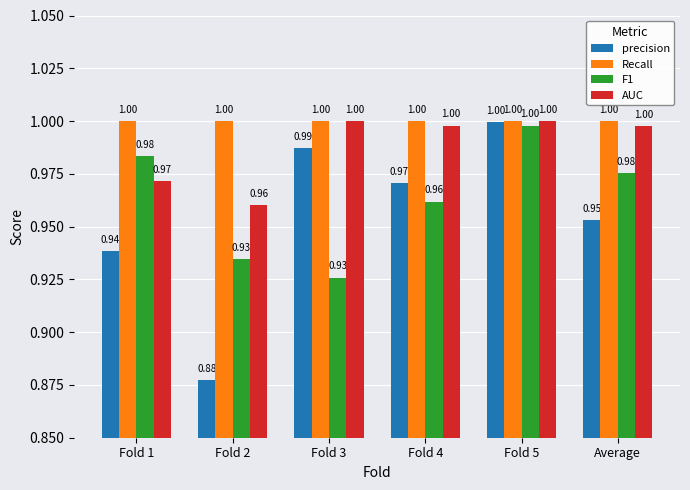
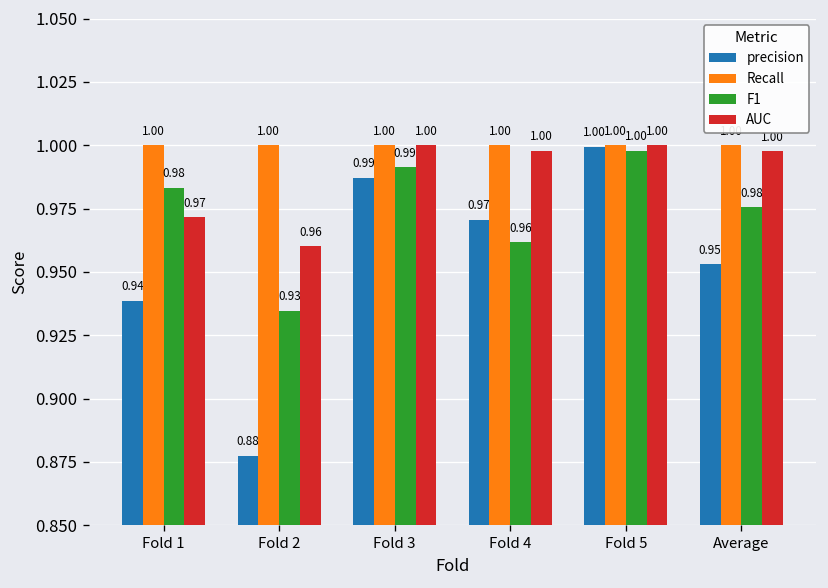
  {
    "precision": {
      "Fold 1": 0.94,
      "Fold 2": 0.88,
      "Fold 3": 0.99,
      "Fold 4": 0.97,
      "Fold 5": 1.00,
      "Average": 0.95
    },
    "Recall": {
      "Fold 1": 1.00,
      "Fold 2": 1.00,
      "Fold 3": 1.00,
      "Fold 4": 1.00,
      "Fold 5": 1.00
    },
    "F1": {
      "Fold 1": 0.98,
      "Fold 2": 0.93,
-     "Fold 3": 0.93,
+     "Fold 3": 0.99,
      "Fold 4": 0.96,
      "Fold 5": 1.00,
      "Average": 0.98
    },
    "AUC": {
      "Fold 1": 0.97,
      "Fold 2": 0.96,
      "Fold 3": 1.00,
      "Fold 4": 1.00,
      "Fold 5": 1.00,
      "Average": 1.00
    }
  }
